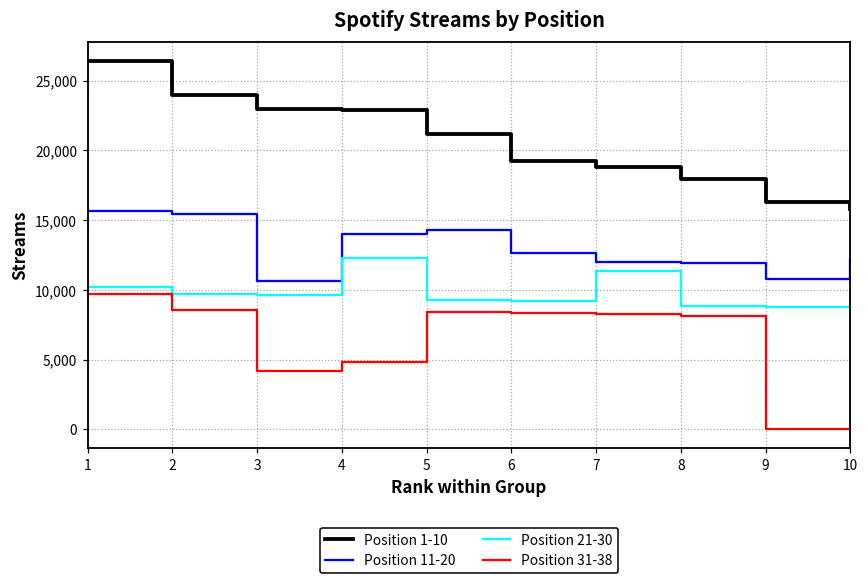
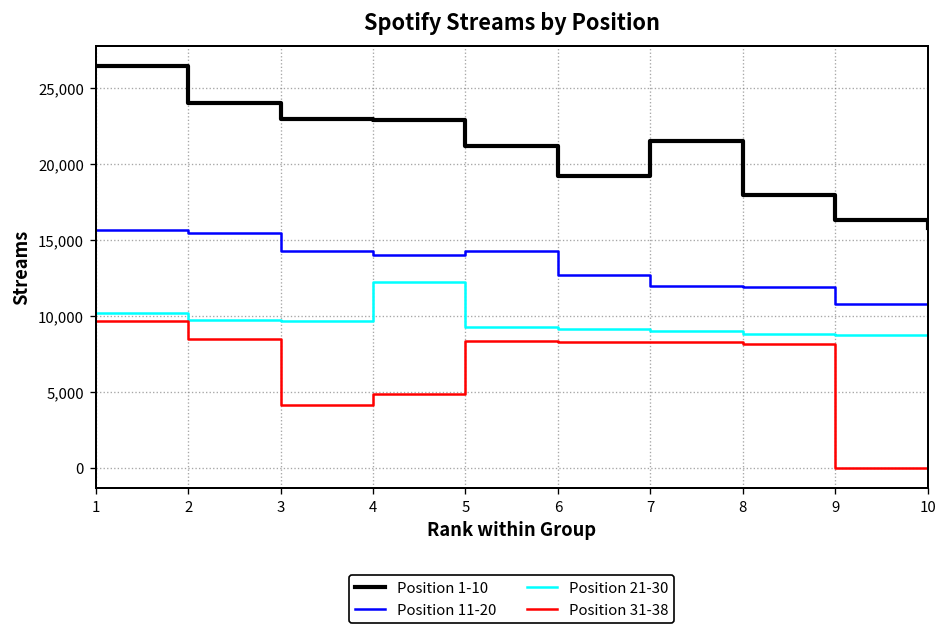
  {
    "Position 1-10": {
      "1": "26,400",
      "2": "24,000",
      "3": "23,000",
      "4": "22,900",
      "5": "21,200",
      "6": "19,200",
-     "7": "18,800",
+     "7": "21,500",
      "8": "17,900",
      "9": "16,300",
      "10": "15,800"
    },
    "Position 11-20": {
      "1": "15,700",
      "2": "15,400",
-     "3": "10,600",
+     "3": "14,300",
      "4": "14,000",
      "5": "14,300",
      "6": "12,700",
      "7": "12,000",
      "8": "11,900",
      "9": "10,800",
      "10": "12,100"
    },
    "Position 21-30": {
      "1": "10,200",
      "2": "9,700",
      "3": "9,700",
      "4": "12,200",
      "5": "9,300",
      "6": "9,200",
-     "7": "11,400",
+     "7": "9,000",
      "8": "8,800",
      "9": "8,800",
      "10": "8,700"
    },
    "Position 31-38": {
      "1": "9,700",
      "2": "8,500",
      "3": "4,200",
      "4": "4,800",
      "5": "8,400",
      "6": "8,300",
      "7": "8,300",
      "8": "8,100",
      "9": "0",
      "10": "0"
    }
  }
